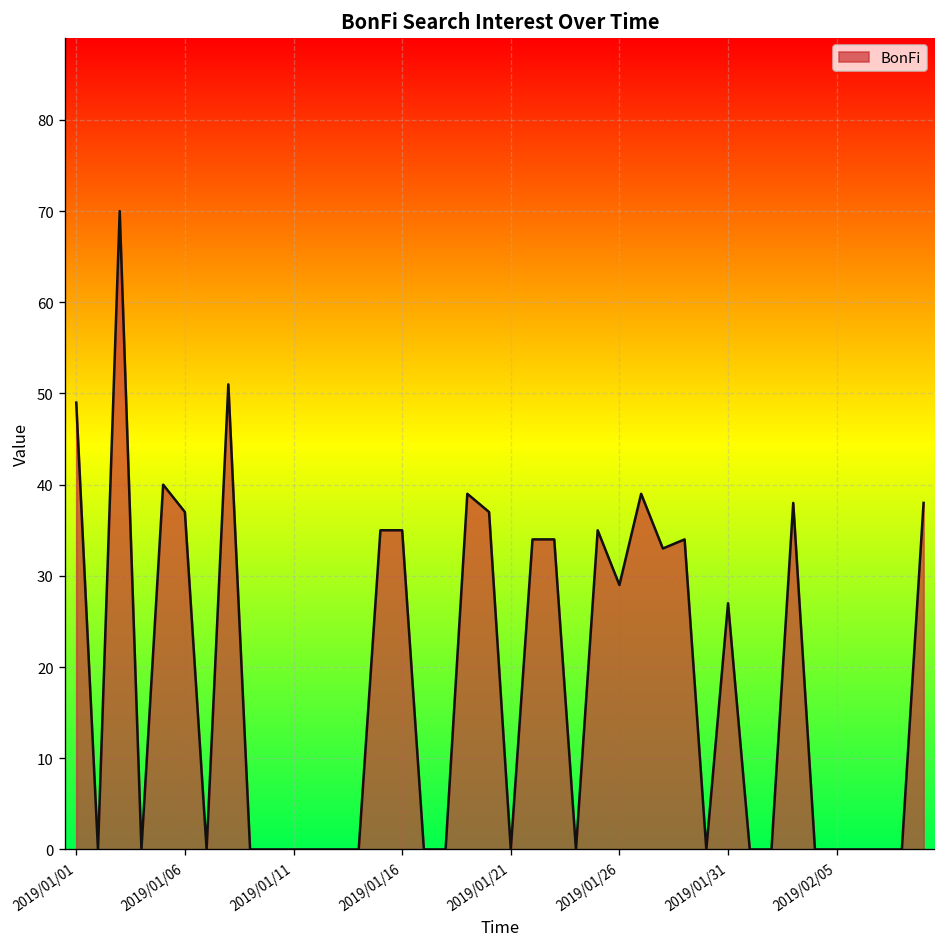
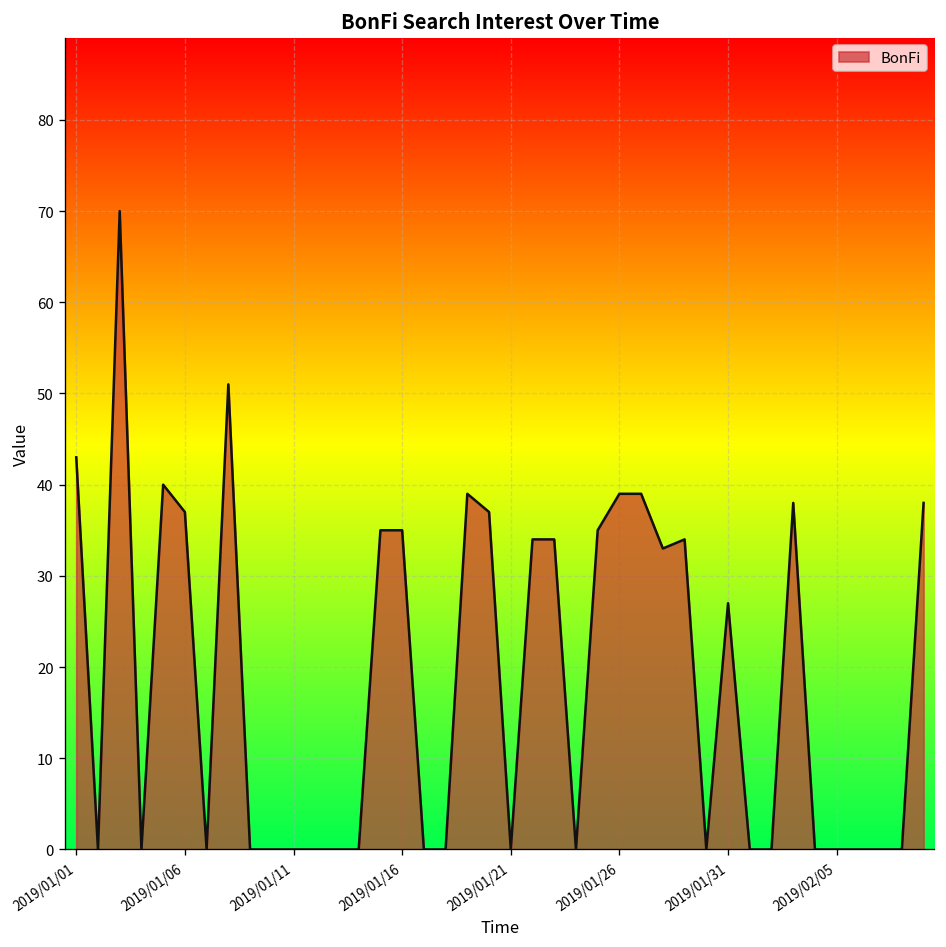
  {
-   "2019/01/01": 49,
+   "2019/01/01": 43,
    "2019/01/06": 37,
    "2019/01/11": 0,
    "2019/01/16": 35,
    "2019/01/21": 0,
-   "2019/01/26": 29,
+   "2019/01/26": 39,
    "2019/01/31": 27,
    "2019/02/05": 0
  }
